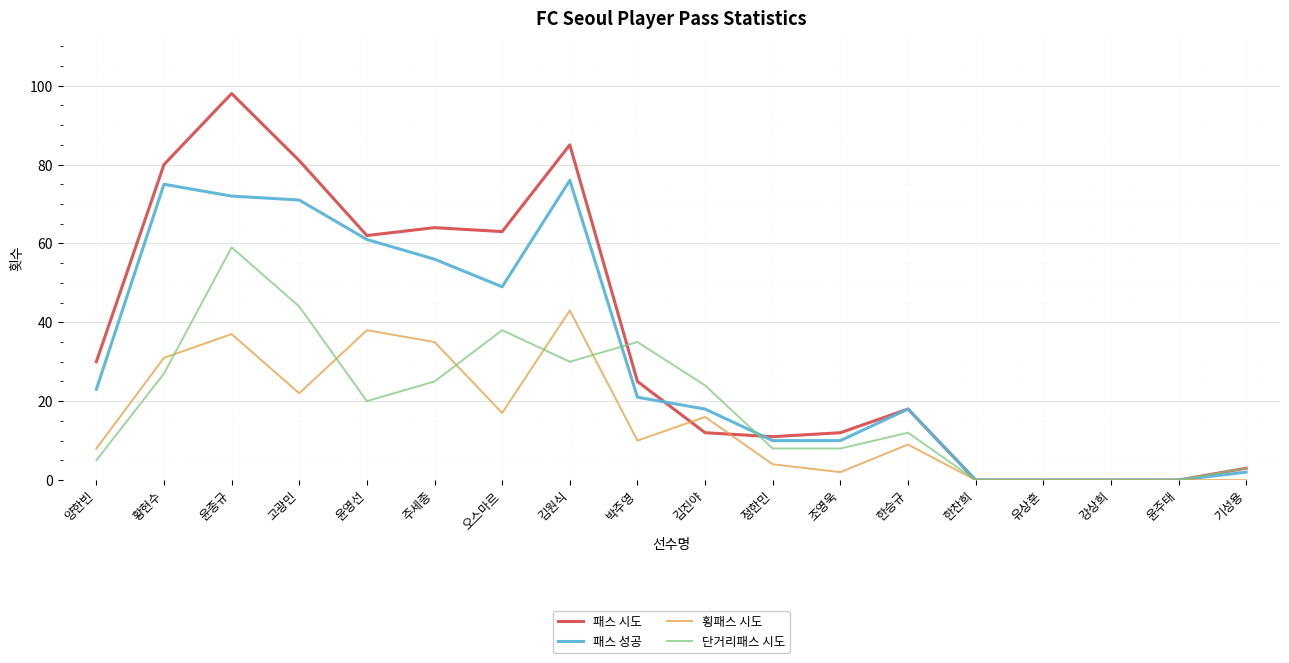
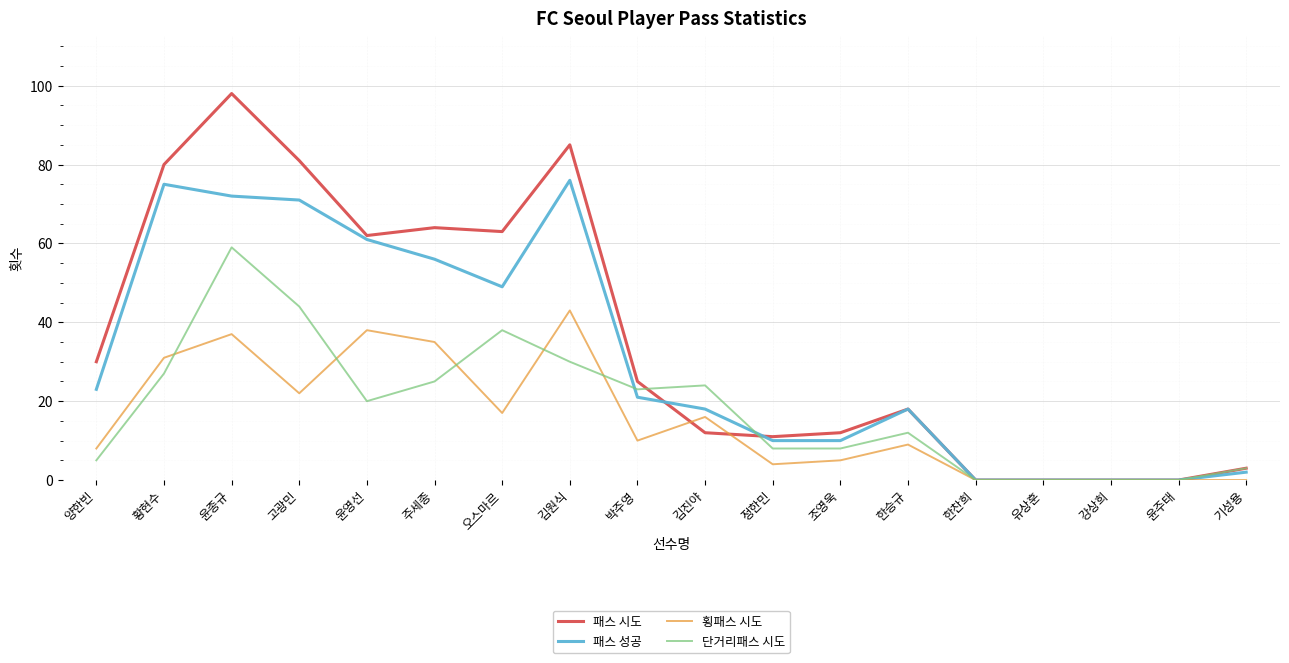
  {
    "패스 시도": {
      "양한빈": 30,
      "황현수": 80,
      "윤종규": 98,
      "고광민": 81,
      "윤영선": 62,
      "주세종": 64,
      "오스마르": 63,
      "김원식": 85,
      "박주영": 25,
      "김진야": 12,
      "정한민": 11,
      "조영욱": 12
    },
    "패스 성공": {
      "양한빈": 23,
      "황현수": 75,
      "윤종규": 72,
      "고광민": 71,
      "윤영선": 61,
      "주세종": 56,
      "오스마르": 49,
      "김원식": 76,
      "박주영": 21,
      "김진야": 18,
      "정한민": 10,
      "조영욱": 10,
      "기성용": 2
    },
    "횡패스 시도": {
      "양한빈": 8,
      "황현수": 31,
      "윤종규": 37,
      "고광민": 22,
      "윤영선": 38,
      "주세종": 35,
      "오스마르": 17,
      "김원식": 43,
      "박주영": 10,
      "김진야": 16,
      "정한민": 4,
-     "조영욱": 2,
+     "조영욱": 5,
      "한승규": 9,
      "기성용": 0
    },
    "단거리패스 시도": {
      "양한빈": 5,
      "황현수": 27,
      "윤종규": 59,
      "고광민": 44,
      "윤영선": 20,
      "주세종": 25,
      "오스마르": 38,
      "김원식": 30,
-     "박주영": 35,
+     "박주영": 23,
      "김진야": 24,
      "정한민": 8,
      "조영욱": 8,
      "한승규": 12
    }
  }
